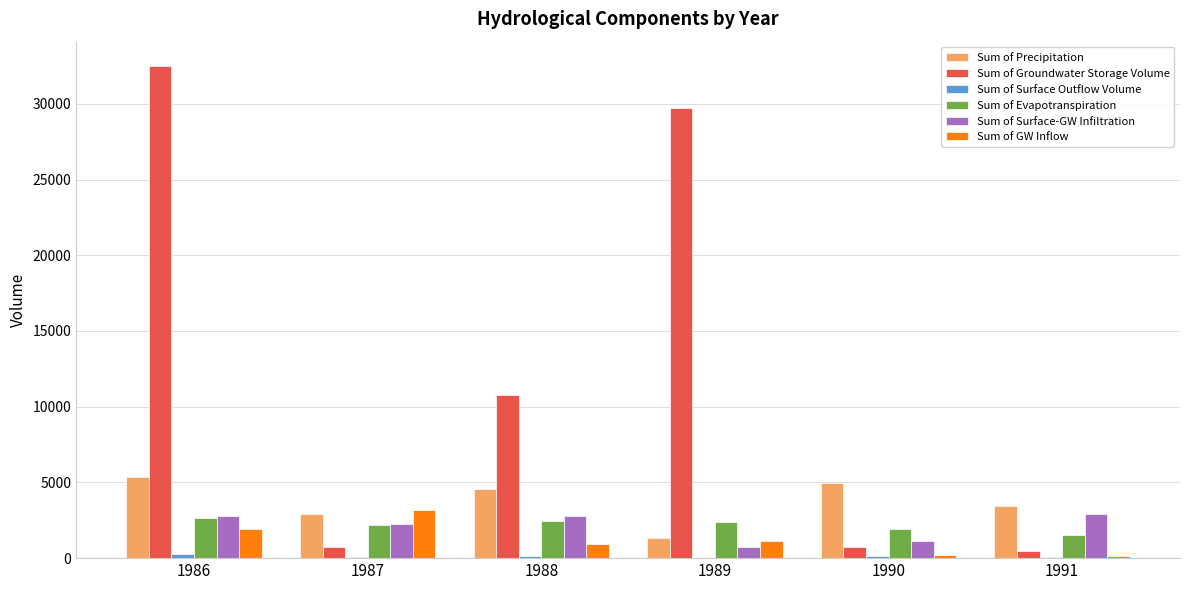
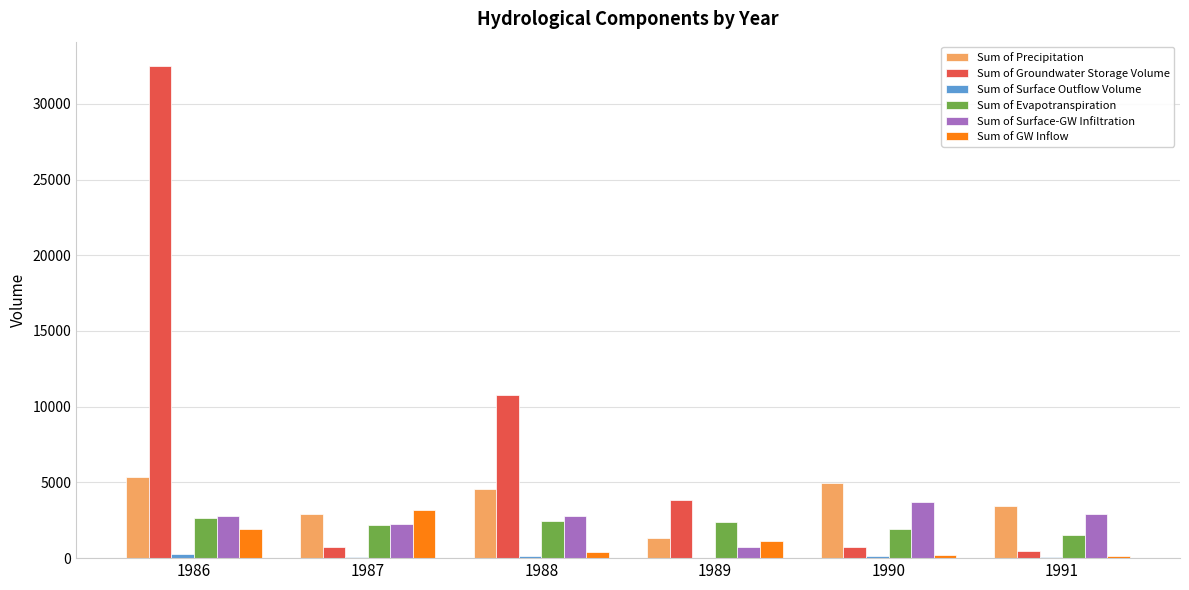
  {
    "Sum of Precipitation": {
      "1986": 5300,
      "1987": 2900,
      "1988": 4500,
      "1989": 1300,
      "1990": 4900,
      "1991": 3400
    },
    "Sum of Groundwater Storage Volume": {
      "1986": 32500,
      "1987": 800,
      "1988": 10800,
-     "1989": 29700,
+     "1989": 3800,
      "1990": 700,
      "1991": 500
    },
    "Sum of Surface Outflow Volume": {
      "1986": 200
    },
    "Sum of Evapotranspiration": {
      "1986": 2700,
      "1987": 2200,
      "1988": 2400,
      "1989": 2400,
      "1990": 2000,
      "1991": 1500
    },
    "Sum of Surface-GW Infiltration": {
      "1986": 2800,
      "1987": 2300,
      "1988": 2800,
      "1989": 700,
-     "1990": 1100,
+     "1990": 3700,
      "1991": 2900
    },
    "Sum of GW Inflow": {
      "1986": 2000,
      "1987": 3200,
-     "1988": 900,
+     "1988": 400,
      "1989": 1100,
      "1990": 200
    }
  }
